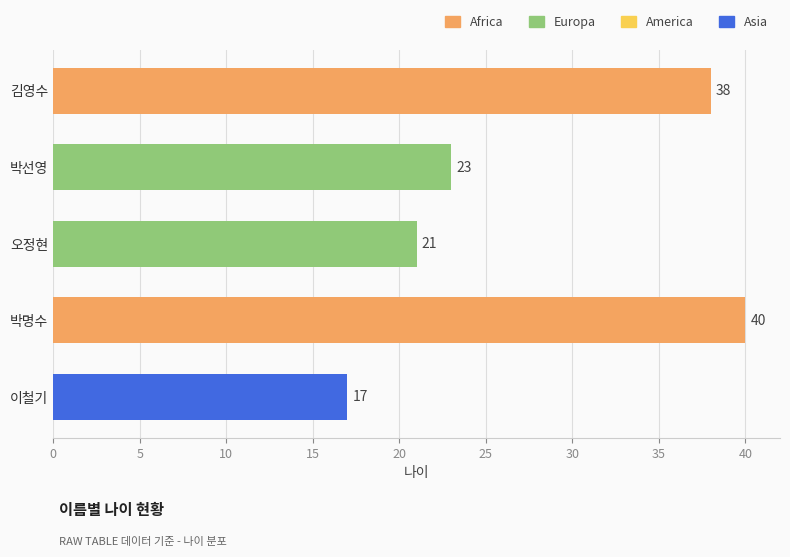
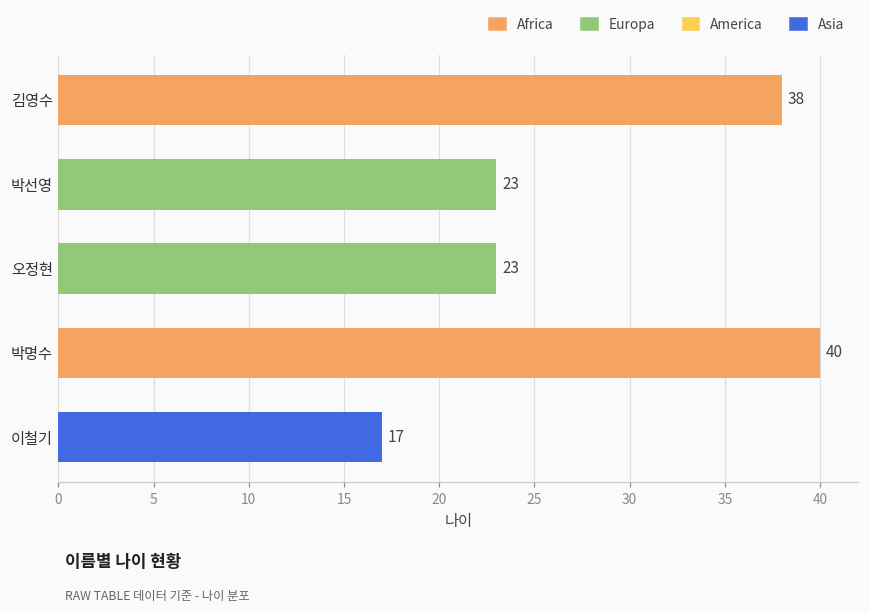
  {
    "김영수": 38,
    "박선영": 23,
-   "오정현": 21,
+   "오정현": 23,
    "박명수": 40,
    "이철기": 17
  }
